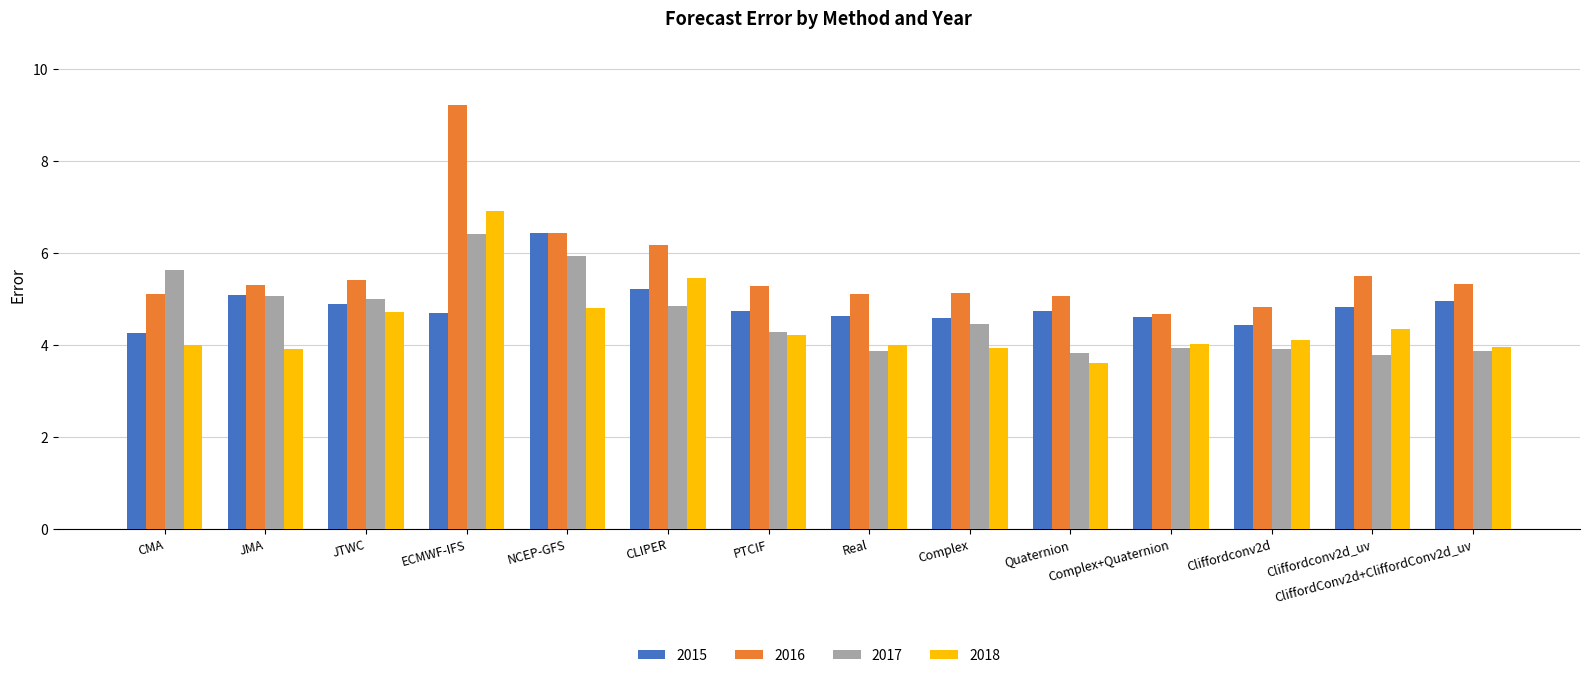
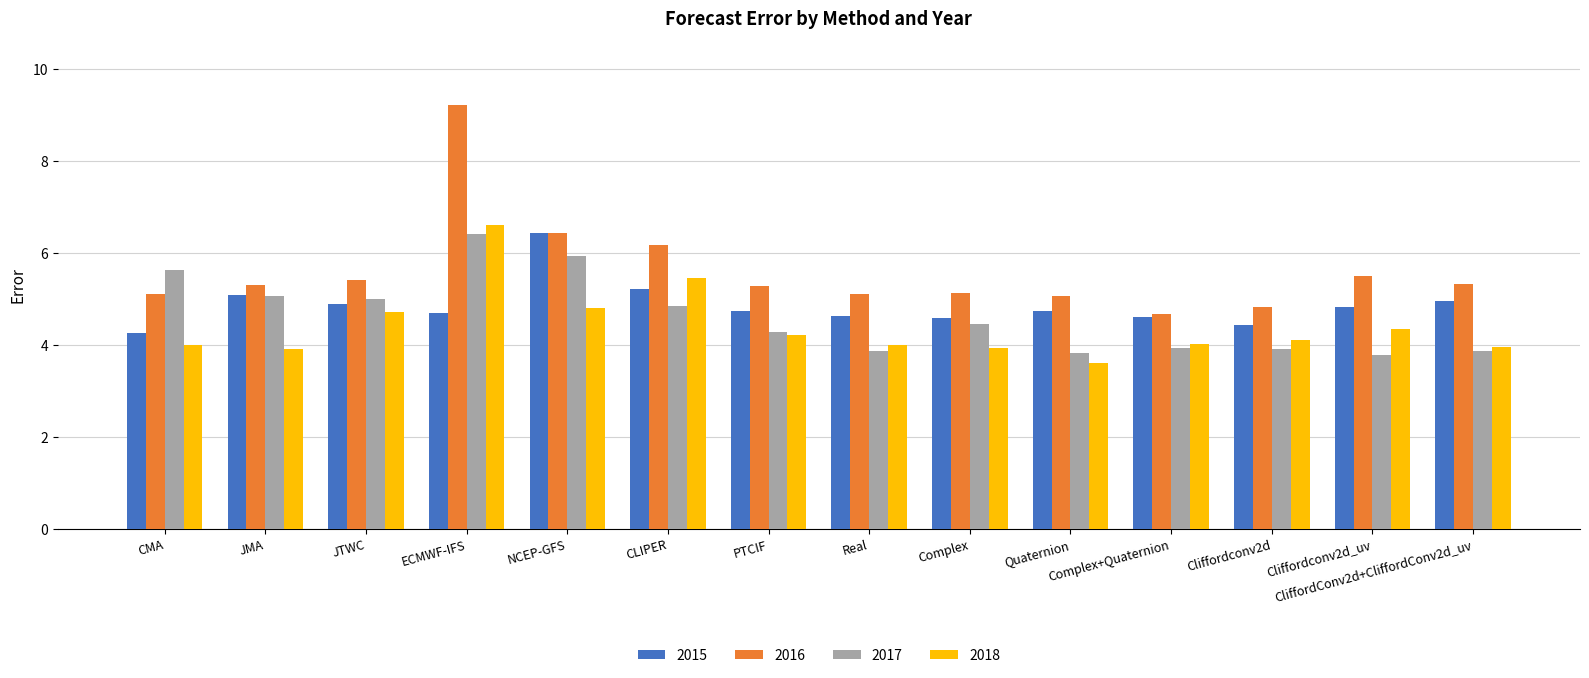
  {
    "2015": {
      "CMA": 4.3,
      "JMA": 5.1,
      "JTWC": 4.9,
      "ECMWF-IFS": 4.7,
      "NCEP-GFS": 6.4,
      "CLIPER": 5.2,
      "PTCIF": 4.7,
      "Real": 4.6,
      "Complex": 4.6,
      "Quaternion": 4.7,
      "Complex+Quaternion": 4.6,
      "Cliffordconv2d": 4.4,
      "Cliffordconv2d_uv": 4.8,
      "CliffordConv2d+CliffordConv2d_uv": 4.9
    },
    "2016": {
      "CMA": 5.1,
      "JMA": 5.3,
      "JTWC": 5.4,
      "ECMWF-IFS": 9.2,
      "NCEP-GFS": 6.4,
      "CLIPER": 6.2,
      "PTCIF": 5.3,
      "Real": 5.1,
      "Complex": 5.1,
      "Quaternion": 5.1,
      "Complex+Quaternion": 4.7,
      "Cliffordconv2d": 4.8,
      "Cliffordconv2d_uv": 5.5,
      "CliffordConv2d+CliffordConv2d_uv": 5.3
    },
    "2017": {
      "CMA": 5.6,
      "JMA": 5.1,
      "JTWC": 5.0,
      "ECMWF-IFS": 6.4,
      "NCEP-GFS": 5.9,
      "CLIPER": 4.9,
      "PTCIF": 4.3,
      "Real": 3.9,
      "Complex": 4.4,
      "Quaternion": 3.8,
      "Complex+Quaternion": 3.9,
      "Cliffordconv2d": 3.9,
      "Cliffordconv2d_uv": 3.8,
      "CliffordConv2d+CliffordConv2d_uv": 3.9
    },
    "2018": {
      "CMA": 4.0,
      "JMA": 3.9,
      "JTWC": 4.7,
-     "ECMWF-IFS": 6.9,
+     "ECMWF-IFS": 6.6,
      "NCEP-GFS": 4.8,
      "CLIPER": 5.5,
      "PTCIF": 4.2,
      "Real": 4.0,
      "Complex": 3.9,
      "Quaternion": 3.6,
      "Complex+Quaternion": 4.0,
      "Cliffordconv2d": 4.1,
      "Cliffordconv2d_uv": 4.3,
      "CliffordConv2d+CliffordConv2d_uv": 3.9
    }
  }
